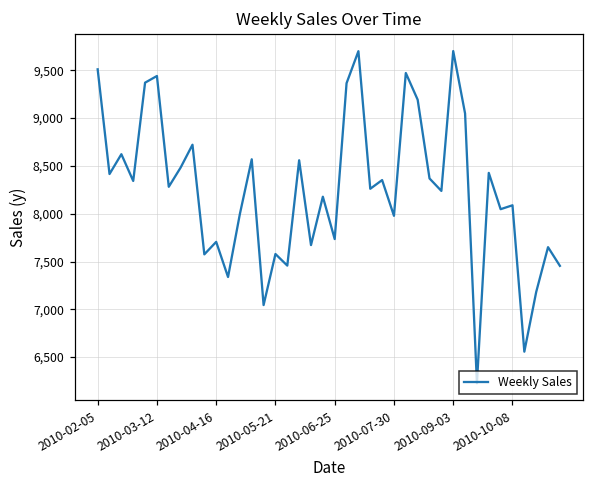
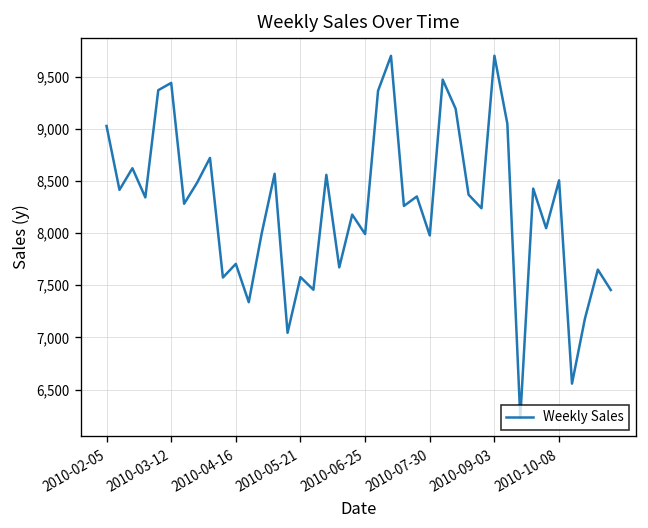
  {
-   "2010-02-05": "9,500",
+   "2010-02-05": "9,000",
    "2010-03-12": "9,400",
    "2010-04-16": "7,700",
    "2010-05-21": "7,600",
-   "2010-06-25": "7,700",
+   "2010-06-25": "8,000",
    "2010-07-30": "8,000",
    "2010-09-03": "9,700",
-   "2010-10-08": "8,100"
+   "2010-10-08": "8,500"
  }
